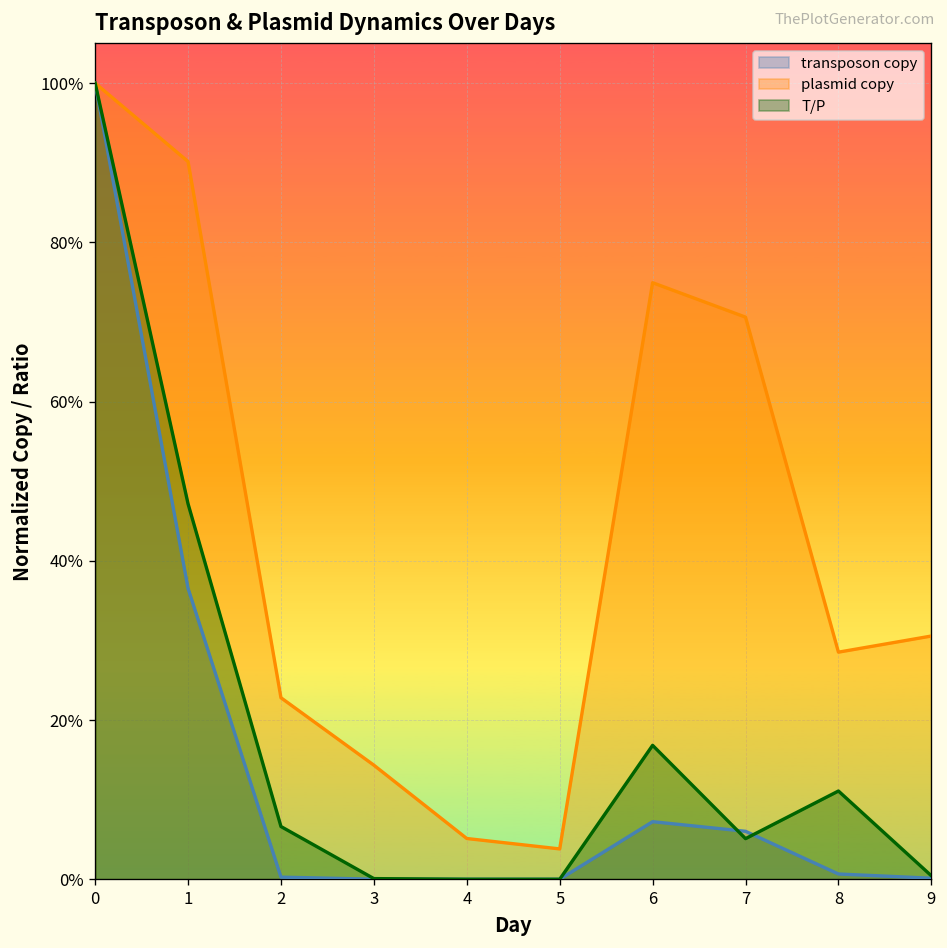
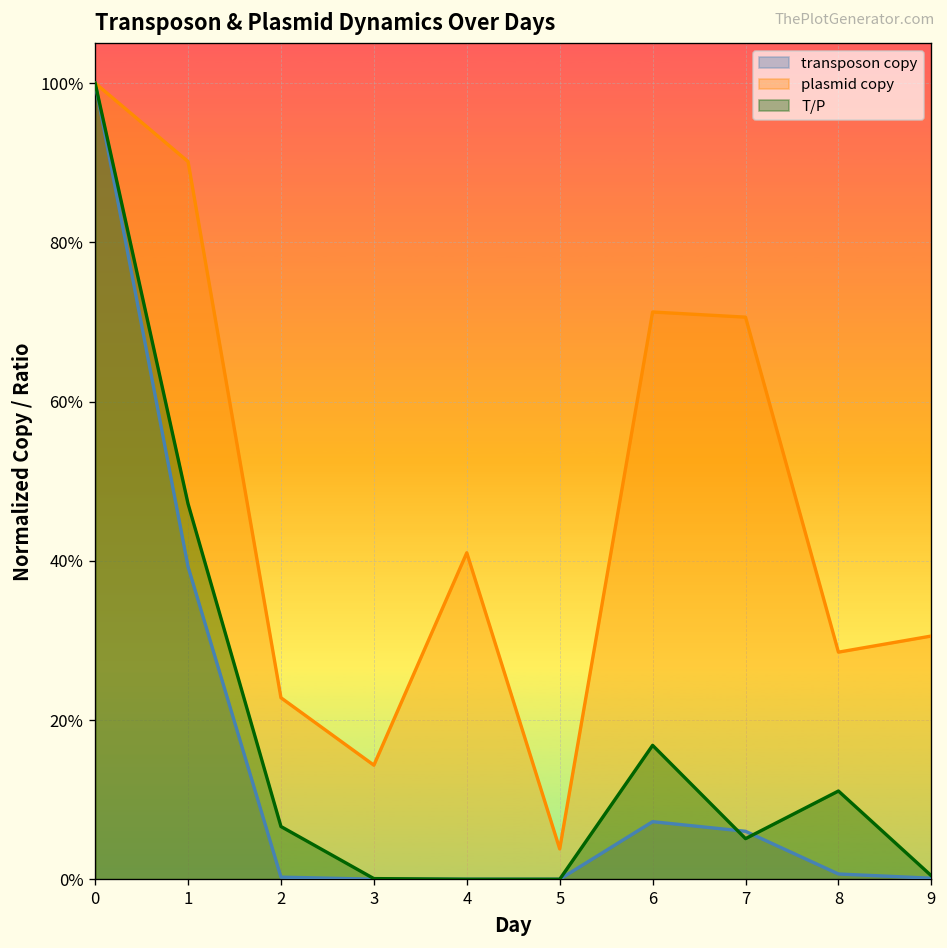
  {
    "transposon copy": {
-     "1": "37%",
+     "1": "39%",
      "2": "0%",
      "6": "7%",
      "7": "6%",
      "8": "1%"
    },
    "plasmid copy": {
      "1": "90%",
      "2": "23%",
      "3": "14%",
-     "4": "5%",
+     "4": "41%",
      "5": "4%",
-     "6": "75%",
+     "6": "71%",
      "7": "71%",
      "8": "29%",
      "9": "31%"
    },
    "T/P": {
      "1": "47%",
      "2": "7%",
      "6": "17%",
      "7": "5%",
      "8": "11%"
    }
  }
